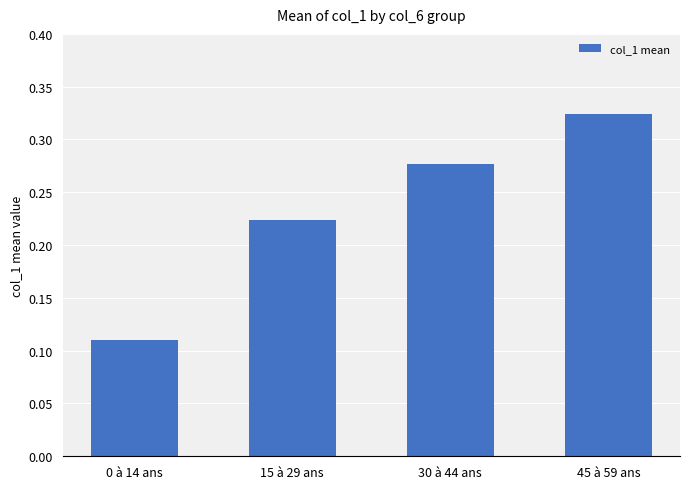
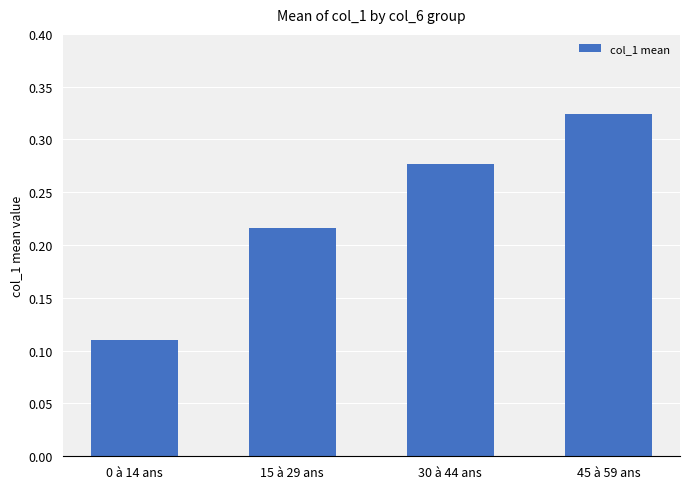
  {
    "0 à 14 ans": 0.111,
-   "15 à 29 ans": 0.224,
+   "15 à 29 ans": 0.216,
    "30 à 44 ans": 0.277,
    "45 à 59 ans": 0.324
  }
